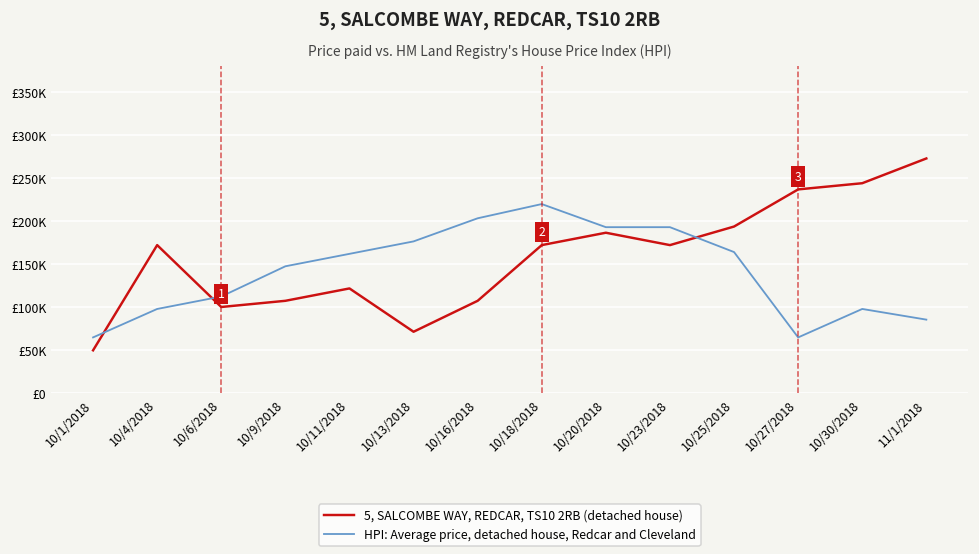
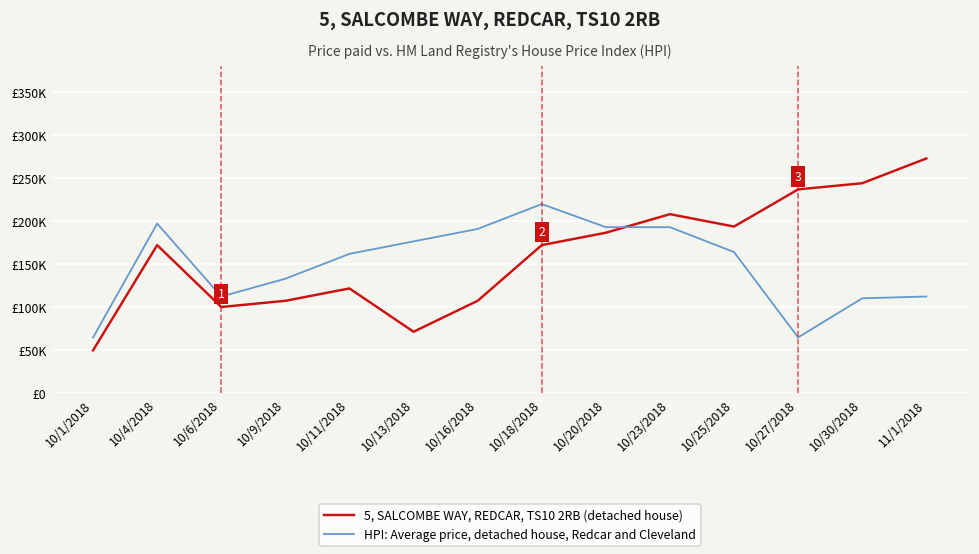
  {
    "5, SALCOMBE WAY, REDCAR, TS10 2RB (detached house)": {
      "10/1/2018": "£50000",
      "10/4/2018": "£170000",
      "10/6/2018": "£100000",
      "10/9/2018": "£110000",
      "10/11/2018": "£120000",
      "10/13/2018": "£70000",
      "10/16/2018": "£110000",
      "10/20/2018": "£190000",
-     "10/23/2018": "£170000",
+     "10/23/2018": "£210000",
      "10/25/2018": "£190000",
      "10/30/2018": "£240000",
      "11/1/2018": "£270000"
    },
    "HPI: Average price, detached house, Redcar and Cleveland": {
      "10/1/2018": "£70000",
-     "10/4/2018": "£100000",
-     "10/9/2018": "£150000",
+     "10/4/2018": "£200000",
+     "10/9/2018": "£130000",
      "10/11/2018": "£160000",
      "10/13/2018": "£180000",
-     "10/16/2018": "£200000",
+     "10/16/2018": "£190000",
      "10/18/2018": "£220000",
      "10/20/2018": "£190000",
      "10/23/2018": "£190000",
      "10/25/2018": "£160000",
      "10/27/2018": "£70000",
-     "10/30/2018": "£100000",
-     "11/1/2018": "£90000"
+     "10/30/2018": "£110000",
+     "11/1/2018": "£110000"
    }
  }
